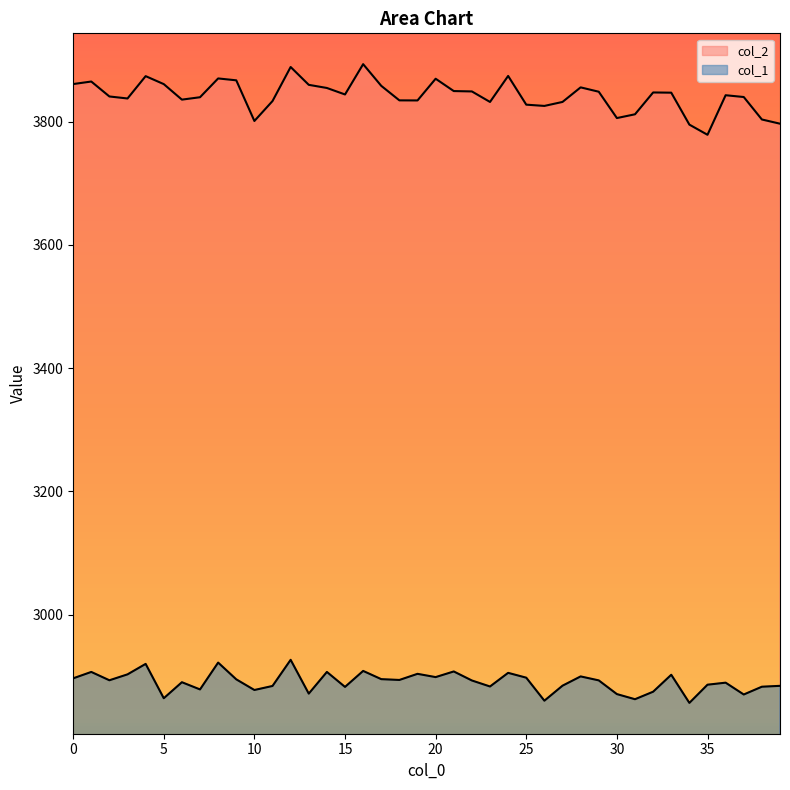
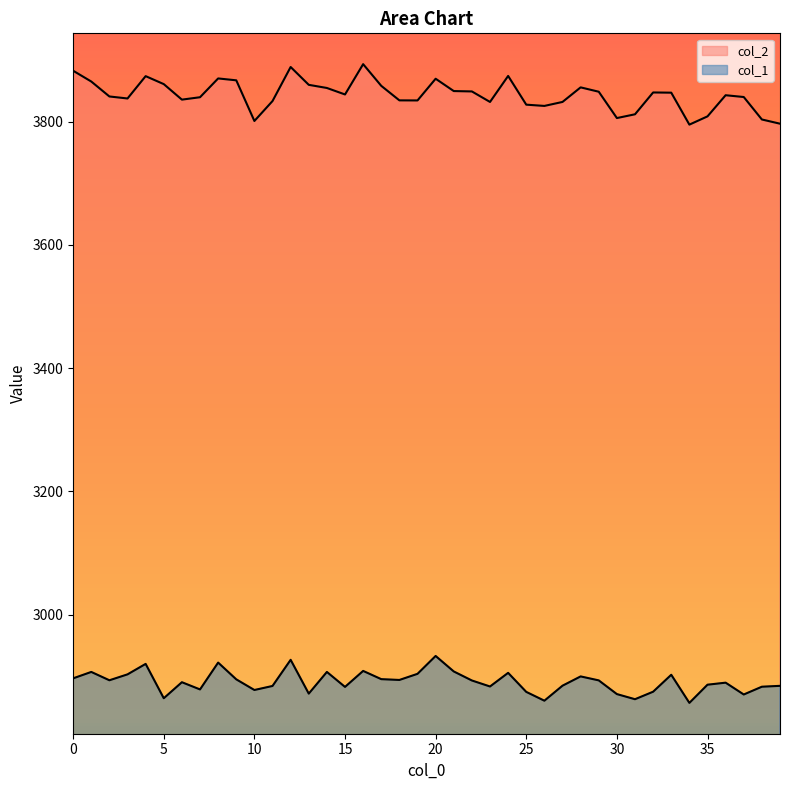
  {
    "col_2": {
-     "0": 3860,
+     "0": 3880,
      "5": 3860,
      "10": 3800,
      "15": 3840,
      "20": 3870,
      "25": 3830,
      "30": 3810,
-     "35": 3780
+     "35": 3810
    },
    "col_1": {
      "0": 2900,
      "5": 2860,
      "10": 2880,
      "15": 2880,
-     "20": 2900,
-     "25": 2900,
+     "20": 2930,
+     "25": 2870,
      "30": 2870,
      "35": 2890
    }
  }
